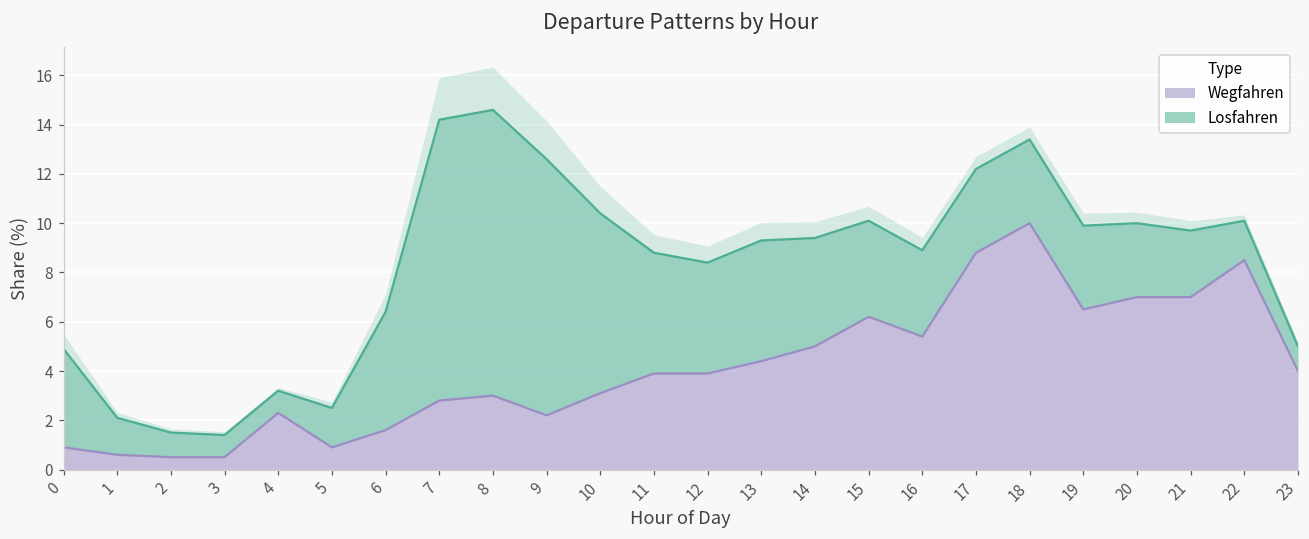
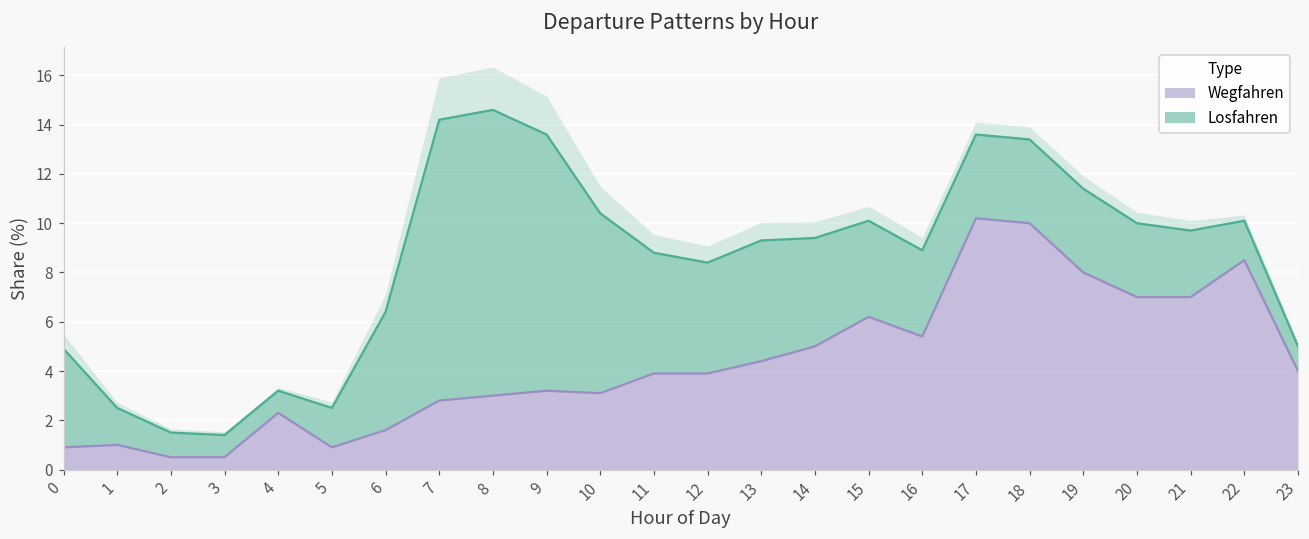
  {
    "Wegfahren": {
      "0": 0.9,
-     "1": 0.6,
+     "1": 1.0,
      "2": 0.5,
      "3": 0.5,
      "4": 2.3,
      "5": 0.9,
      "6": 1.6,
      "7": 2.8,
      "8": 3.0,
-     "9": 2.2,
+     "9": 3.2,
      "10": 3.1,
      "11": 3.9,
      "12": 3.9,
      "13": 4.4,
      "14": 5.0,
      "15": 6.2,
      "16": 5.4,
-     "17": 8.8,
+     "17": 10.2,
      "18": 10.0,
-     "19": 6.5,
+     "19": 8.0,
      "20": 7.0,
      "21": 7.0,
      "22": 8.5,
      "23": 4.0
    }
  }
